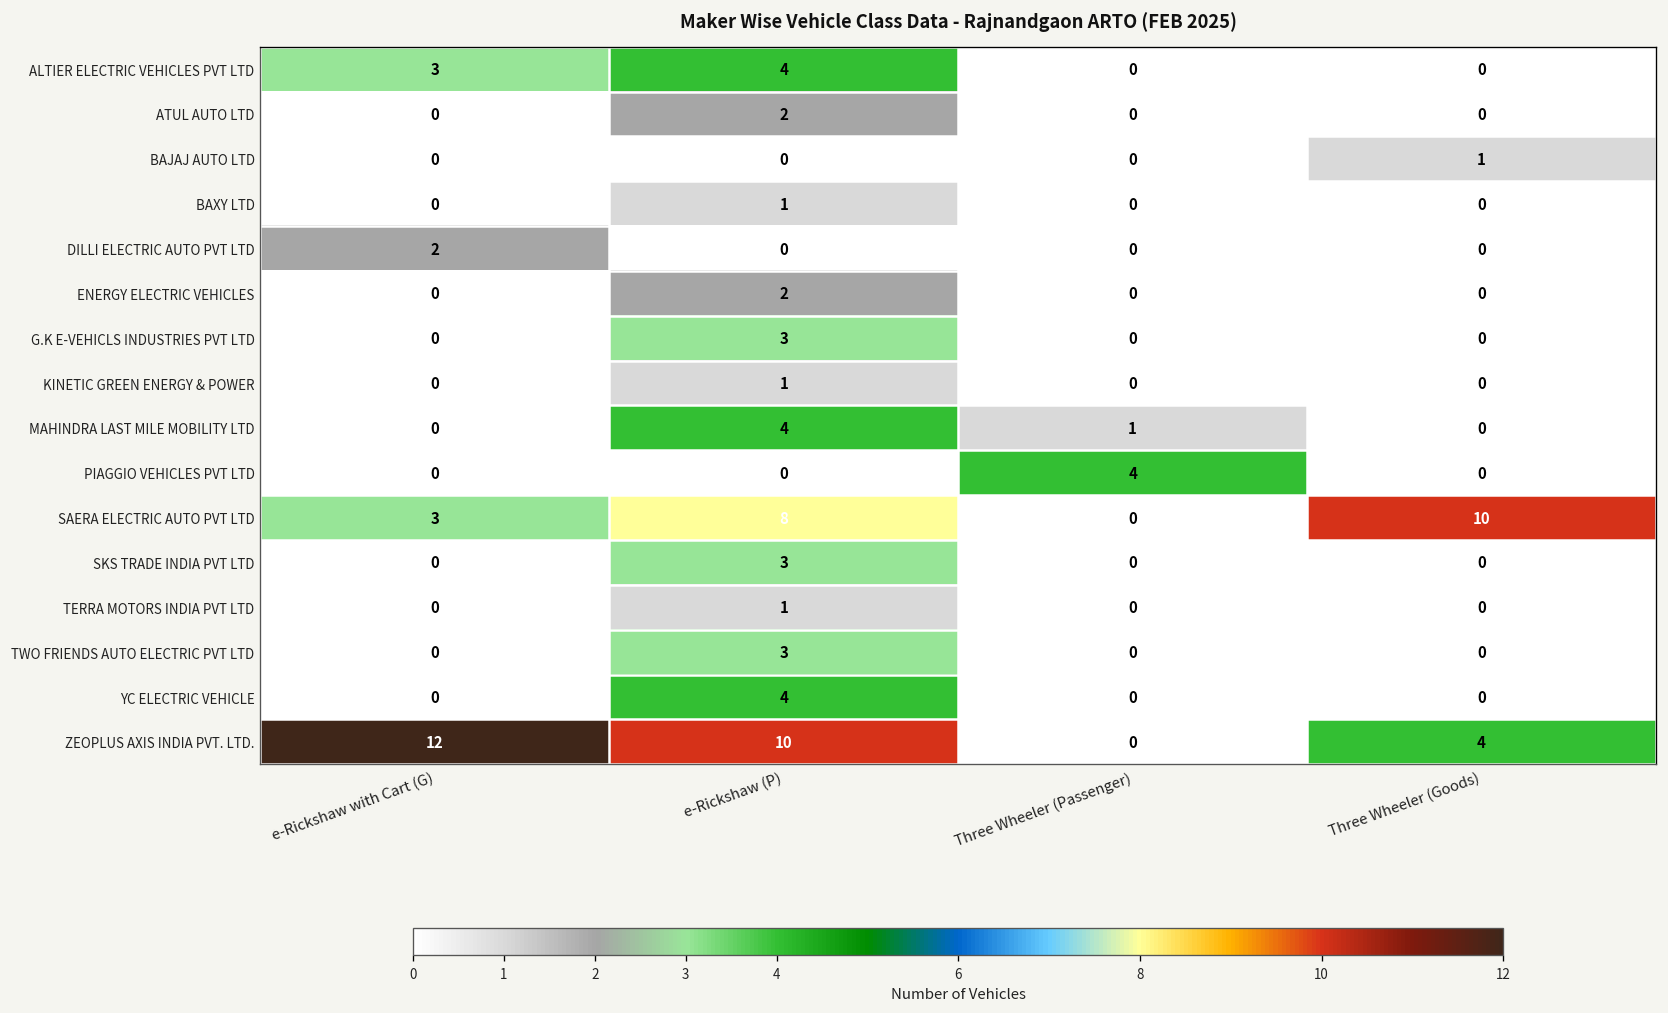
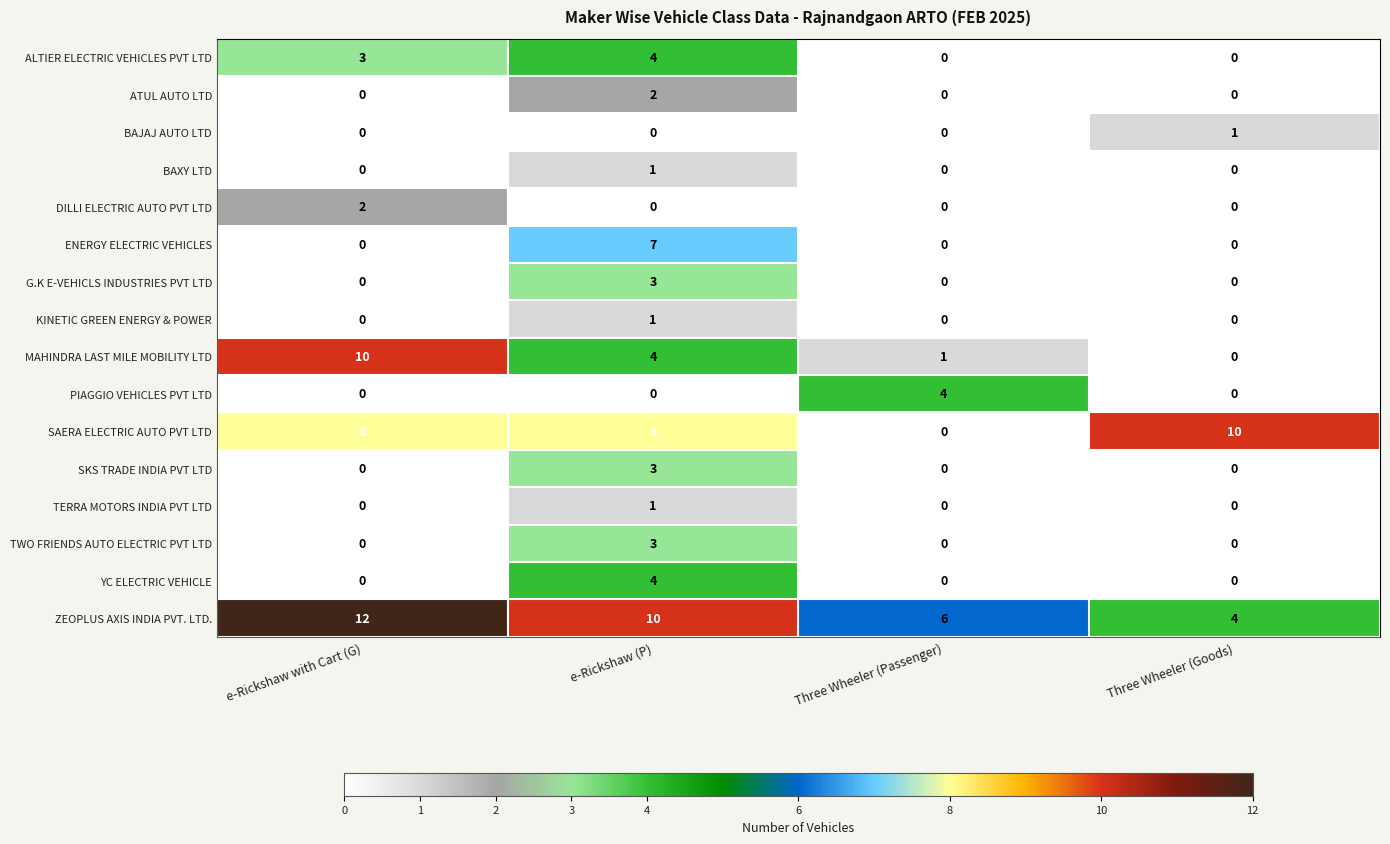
  {
    "ALTIER ELECTRIC VEHICLES PVT LTD": {
      "e-Rickshaw with Cart (G)": 3,
      "e-Rickshaw (P)": 4,
      "Three Wheeler (Passenger)": 0,
      "Three Wheeler (Goods)": 0
    },
    "ATUL AUTO LTD": {
      "e-Rickshaw with Cart (G)": 0,
      "e-Rickshaw (P)": 2,
      "Three Wheeler (Passenger)": 0,
      "Three Wheeler (Goods)": 0
    },
    "BAJAJ AUTO LTD": {
      "e-Rickshaw with Cart (G)": 0,
      "e-Rickshaw (P)": 0,
      "Three Wheeler (Passenger)": 0,
      "Three Wheeler (Goods)": 1
    },
    "BAXY LTD": {
      "e-Rickshaw with Cart (G)": 0,
      "e-Rickshaw (P)": 1,
      "Three Wheeler (Passenger)": 0,
      "Three Wheeler (Goods)": 0
    },
    "DILLI ELECTRIC AUTO PVT LTD": {
      "e-Rickshaw with Cart (G)": 2,
      "e-Rickshaw (P)": 0,
      "Three Wheeler (Passenger)": 0,
      "Three Wheeler (Goods)": 0
    },
    "ENERGY ELECTRIC VEHICLES": {
      "e-Rickshaw with Cart (G)": 0,
-     "e-Rickshaw (P)": 2,
+     "e-Rickshaw (P)": 7,
      "Three Wheeler (Passenger)": 0,
      "Three Wheeler (Goods)": 0
    },
    "G.K E-VEHICLS INDUSTRIES PVT LTD": {
      "e-Rickshaw with Cart (G)": 0,
      "e-Rickshaw (P)": 3,
      "Three Wheeler (Passenger)": 0,
      "Three Wheeler (Goods)": 0
    },
    "KINETIC GREEN ENERGY & POWER": {
      "e-Rickshaw with Cart (G)": 0,
      "e-Rickshaw (P)": 1,
      "Three Wheeler (Passenger)": 0,
      "Three Wheeler (Goods)": 0
    },
    "MAHINDRA LAST MILE MOBILITY LTD": {
-     "e-Rickshaw with Cart (G)": 0,
+     "e-Rickshaw with Cart (G)": 10,
      "e-Rickshaw (P)": 4,
      "Three Wheeler (Passenger)": 1,
      "Three Wheeler (Goods)": 0
    },
    "PIAGGIO VEHICLES PVT LTD": {
      "e-Rickshaw with Cart (G)": 0,
      "e-Rickshaw (P)": 0,
      "Three Wheeler (Passenger)": 4,
      "Three Wheeler (Goods)": 0
    },
    "SAERA ELECTRIC AUTO PVT LTD": {
-     "e-Rickshaw with Cart (G)": 3,
+     "e-Rickshaw with Cart (G)": 8,
      "e-Rickshaw (P)": 8,
      "Three Wheeler (Passenger)": 0,
      "Three Wheeler (Goods)": 10
    },
    "SKS TRADE INDIA PVT LTD": {
      "e-Rickshaw with Cart (G)": 0,
      "e-Rickshaw (P)": 3,
      "Three Wheeler (Passenger)": 0,
      "Three Wheeler (Goods)": 0
    },
    "TERRA MOTORS INDIA PVT LTD": {
      "e-Rickshaw with Cart (G)": 0,
      "e-Rickshaw (P)": 1,
      "Three Wheeler (Passenger)": 0,
      "Three Wheeler (Goods)": 0
    },
    "TWO FRIENDS AUTO ELECTRIC PVT LTD": {
      "e-Rickshaw with Cart (G)": 0,
      "e-Rickshaw (P)": 3,
      "Three Wheeler (Passenger)": 0,
      "Three Wheeler (Goods)": 0
    },
    "YC ELECTRIC VEHICLE": {
      "e-Rickshaw with Cart (G)": 0,
      "e-Rickshaw (P)": 4,
      "Three Wheeler (Passenger)": 0,
      "Three Wheeler (Goods)": 0
    },
    "ZEOPLUS AXIS INDIA PVT. LTD.": {
      "e-Rickshaw with Cart (G)": 12,
      "e-Rickshaw (P)": 10,
-     "Three Wheeler (Passenger)": 0,
+     "Three Wheeler (Passenger)": 6,
      "Three Wheeler (Goods)": 4
    }
  }
